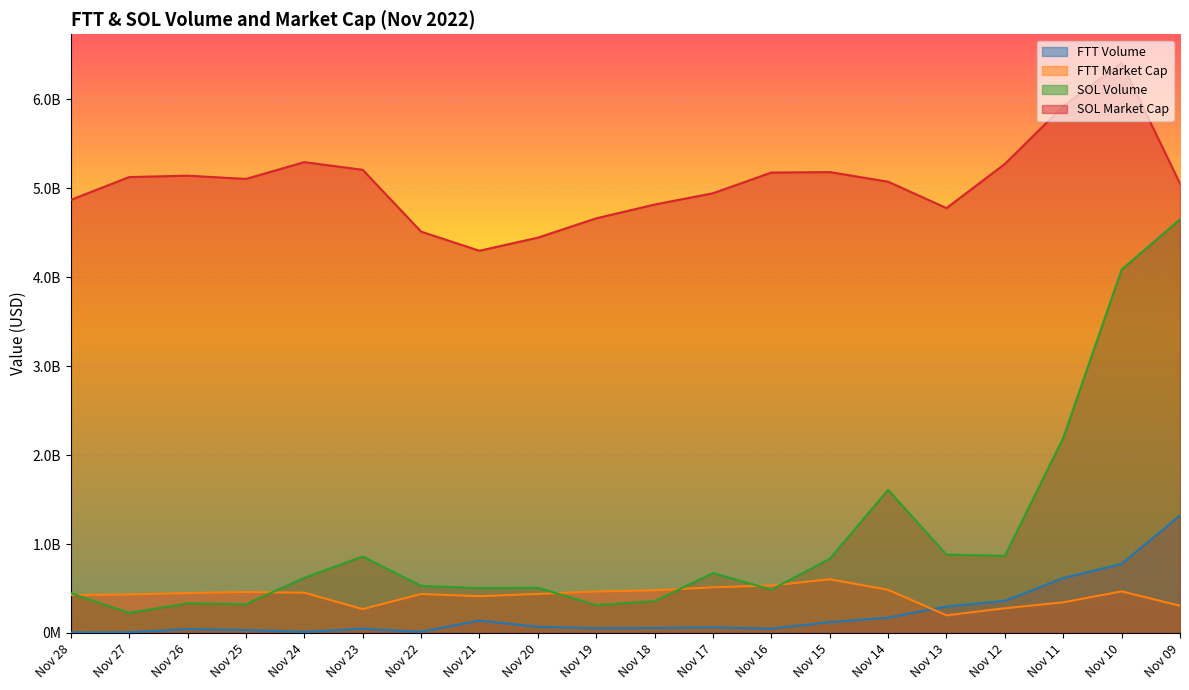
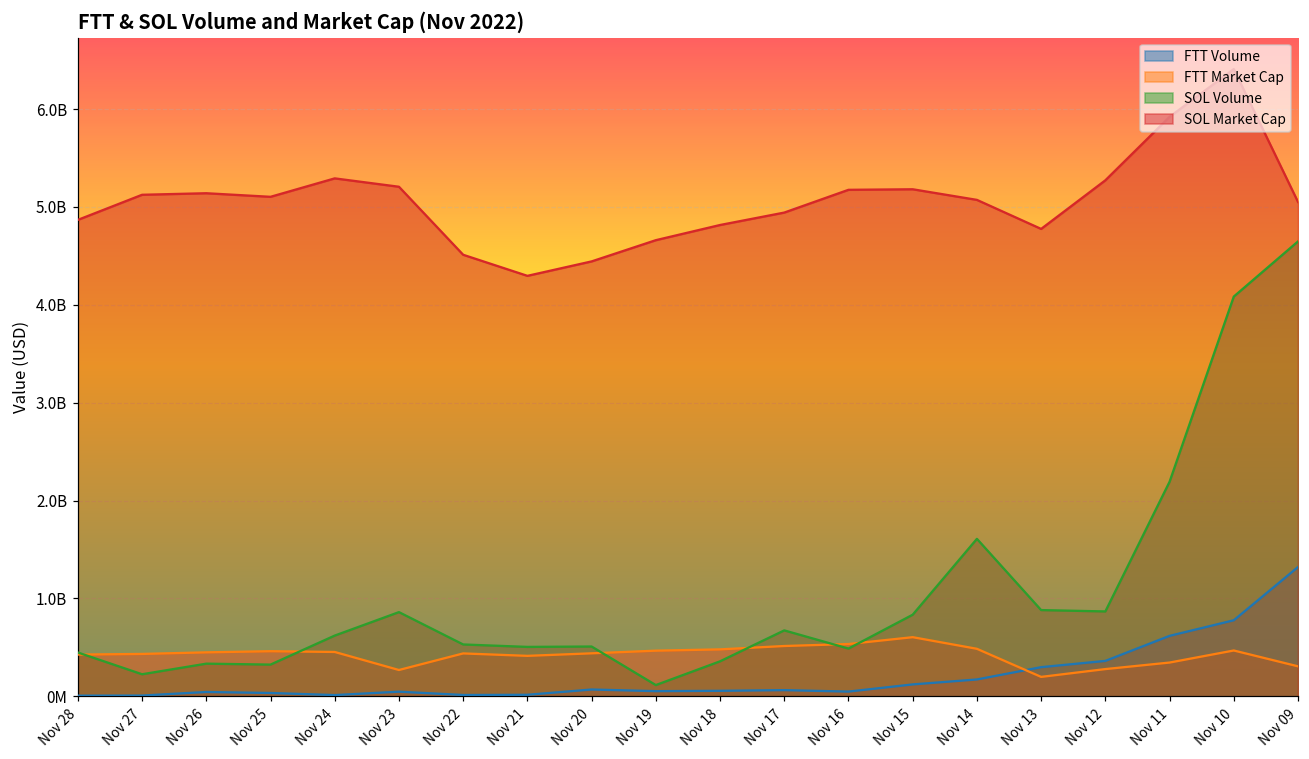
  {
    "FTT Volume": {
      "Nov 28": 0,
      "Nov 27": 0,
      "Nov 26": 0,
      "Nov 25": 0,
      "Nov 24": 0,
      "Nov 23": 0,
      "Nov 22": 0,
-     "Nov 21": 100000000,
+     "Nov 21": 0,
      "Nov 20": 100000000,
      "Nov 19": 100000000,
      "Nov 18": 100000000,
      "Nov 17": 100000000,
      "Nov 16": 0,
      "Nov 15": 100000000,
      "Nov 14": 200000000,
      "Nov 13": 300000000,
      "Nov 12": 400000000,
      "Nov 11": 600000000,
      "Nov 10": 800000000,
      "Nov 09": 1300000000
    },
    "FTT Market Cap": {
      "Nov 27": 400000000,
      "Nov 26": 400000000,
      "Nov 25": 500000000,
      "Nov 24": 500000000,
      "Nov 23": 300000000,
      "Nov 22": 400000000,
      "Nov 21": 400000000,
      "Nov 20": 400000000,
      "Nov 19": 500000000,
      "Nov 18": 500000000,
      "Nov 17": 500000000,
      "Nov 16": 500000000,
      "Nov 15": 600000000,
      "Nov 14": 500000000,
      "Nov 13": 200000000,
      "Nov 12": 300000000,
      "Nov 11": 300000000,
      "Nov 10": 500000000,
      "Nov 09": 300000000
    },
    "SOL Volume": {
      "Nov 27": 200000000,
      "Nov 26": 300000000,
      "Nov 25": 300000000,
      "Nov 24": 600000000,
      "Nov 23": 900000000,
      "Nov 22": 500000000,
      "Nov 21": 500000000,
      "Nov 20": 500000000,
-     "Nov 19": 300000000,
+     "Nov 19": 100000000,
      "Nov 18": 400000000,
      "Nov 17": 700000000,
      "Nov 16": 500000000,
      "Nov 15": 800000000,
      "Nov 14": 1600000000,
      "Nov 13": 900000000,
      "Nov 12": 900000000,
      "Nov 11": 2200000000,
      "Nov 10": 4100000000,
      "Nov 09": 4600000000
    },
    "SOL Market Cap": {
      "Nov 28": 4900000000,
      "Nov 27": 5100000000,
      "Nov 26": 5100000000,
      "Nov 25": 5100000000,
      "Nov 24": 5300000000,
      "Nov 23": 5200000000,
      "Nov 22": 4500000000,
      "Nov 21": 4300000000,
      "Nov 20": 4400000000,
      "Nov 19": 4700000000,
      "Nov 18": 4800000000,
      "Nov 17": 4900000000,
      "Nov 16": 5200000000,
      "Nov 15": 5200000000,
      "Nov 14": 5100000000,
      "Nov 13": 4800000000,
      "Nov 12": 5300000000,
      "Nov 09": 5100000000
    }
  }
